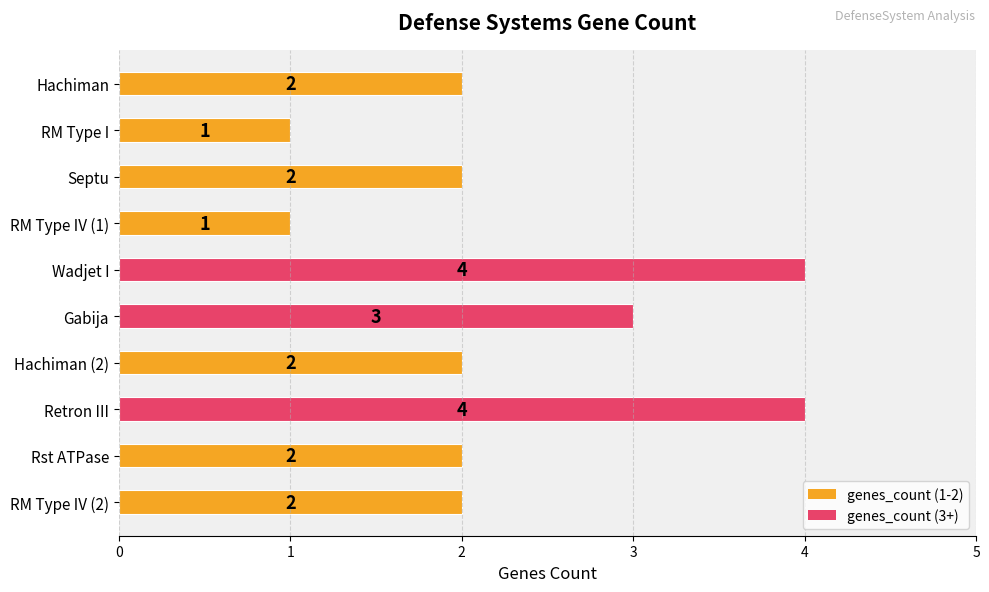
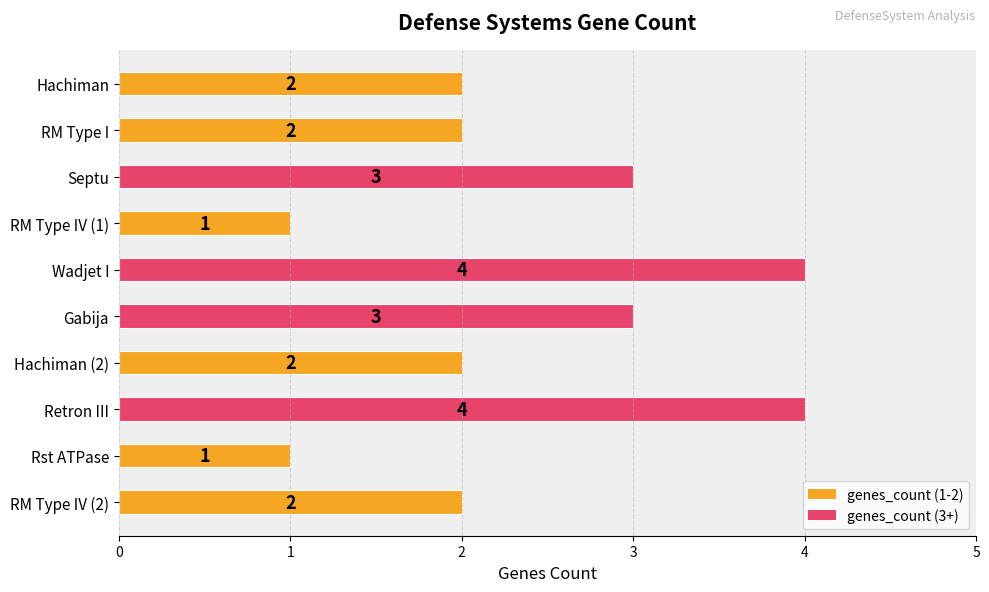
  {
    "Hachiman": 2,
-   "RM Type I": 1,
-   "Septu": 2,
+   "RM Type I": 2,
+   "Septu": 3,
    "RM Type IV (1)": 1,
    "Wadjet I": 4,
    "Gabija": 3,
    "Hachiman (2)": 2,
    "Retron III": 4,
-   "Rst ATPase": 2,
+   "Rst ATPase": 1,
    "RM Type IV (2)": 2
  }
